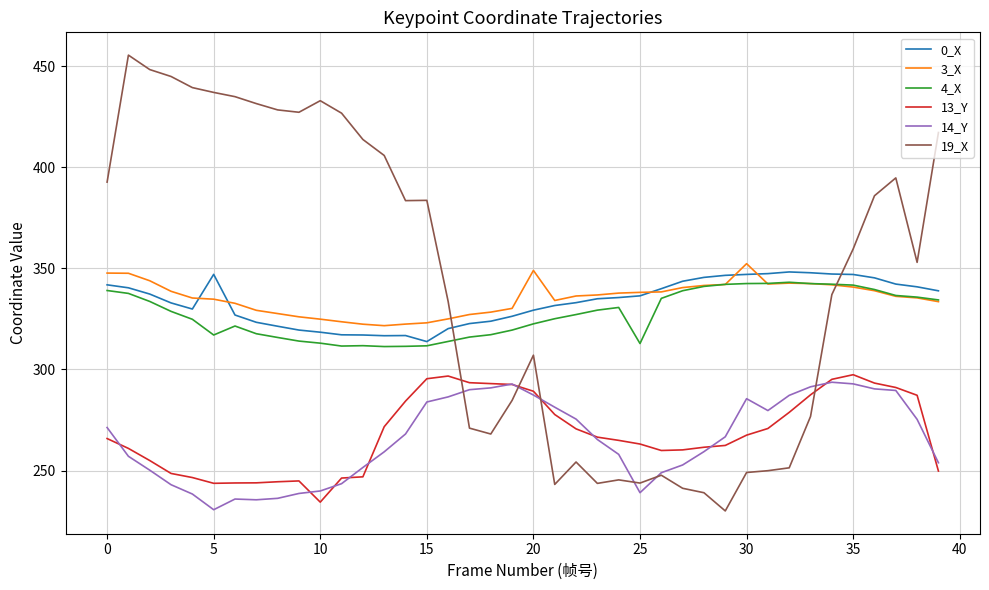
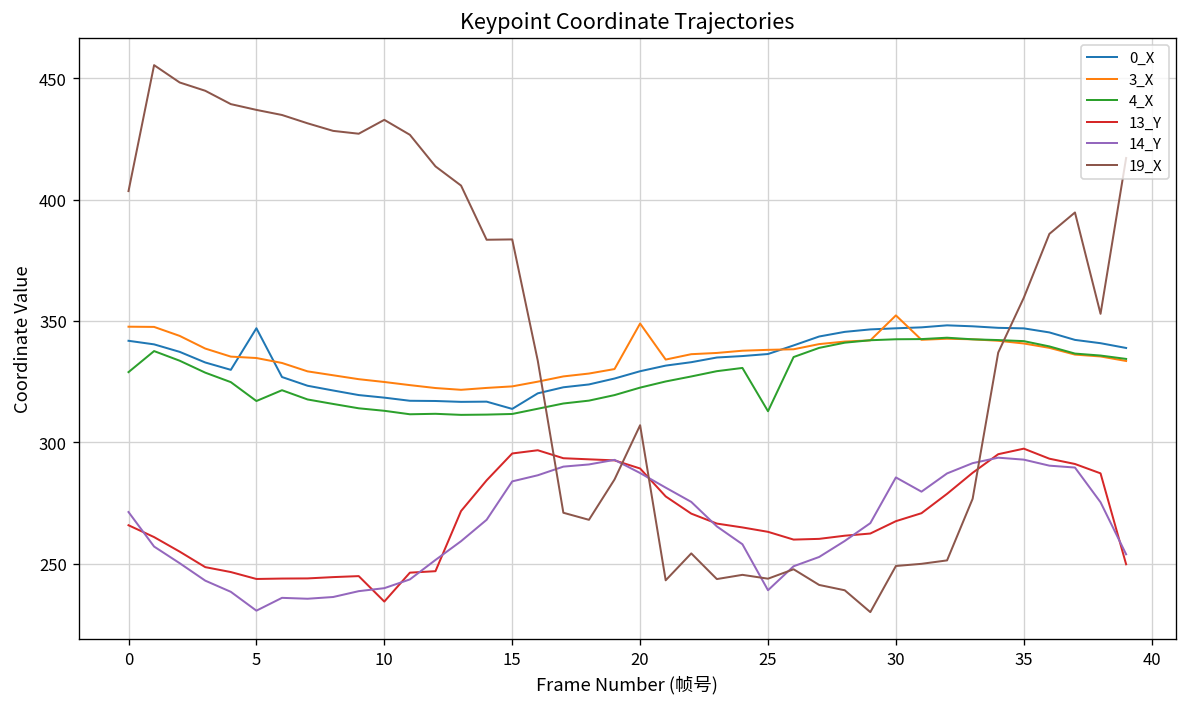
  {
    "0_X": {
      "0": 342,
      "5": 347,
      "10": 318,
      "15": 314,
      "20": 329,
      "25": 336,
      "30": 347,
      "35": 347
    },
    "3_X": {
      "0": 348,
      "5": 335,
      "10": 325,
      "15": 323,
      "20": 349,
      "25": 338,
      "30": 352
    },
    "4_X": {
-     "0": 339,
+     "0": 329,
      "5": 317,
      "10": 313,
      "15": 312,
      "20": 323,
      "25": 313,
      "30": 342
    },
    "13_Y": {
      "0": 266,
      "5": 244,
      "10": 234,
      "15": 295,
      "20": 289,
      "25": 263,
      "30": 268,
      "35": 297
    },
    "14_Y": {
      "0": 271,
      "5": 231,
      "10": 240,
      "15": 284,
      "20": 287,
      "25": 239,
      "30": 286,
      "35": 293
    },
    "19_X": {
-     "0": 393,
+     "0": 404,
      "5": 437,
      "10": 433,
      "15": 384,
      "20": 307,
      "25": 244,
      "30": 249,
      "35": 360
    }
  }
